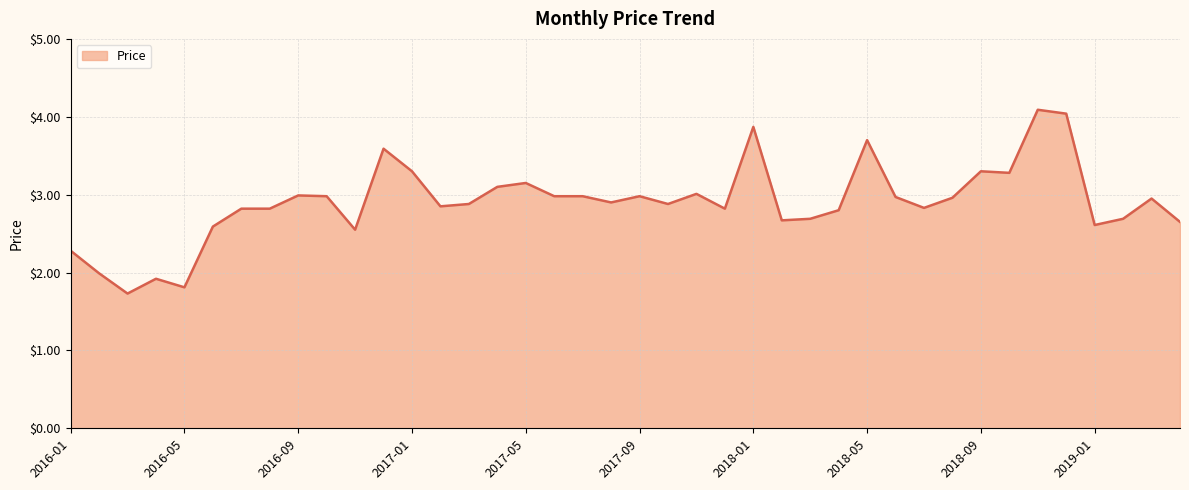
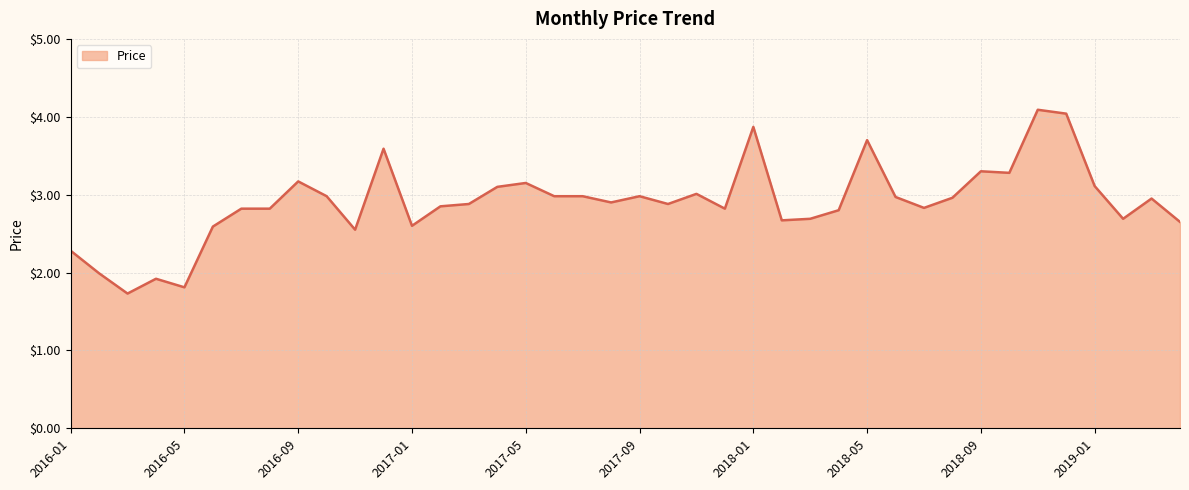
  {
    "2016-01": "$2.3",
    "2016-05": "$1.8",
-   "2016-09": "$3.0",
-   "2017-01": "$3.3",
+   "2016-09": "$3.2",
+   "2017-01": "$2.6",
    "2017-05": "$3.2",
    "2017-09": "$3.0",
    "2018-01": "$3.9",
    "2018-05": "$3.7",
    "2018-09": "$3.3",
-   "2019-01": "$2.6"
+   "2019-01": "$3.1"
  }
